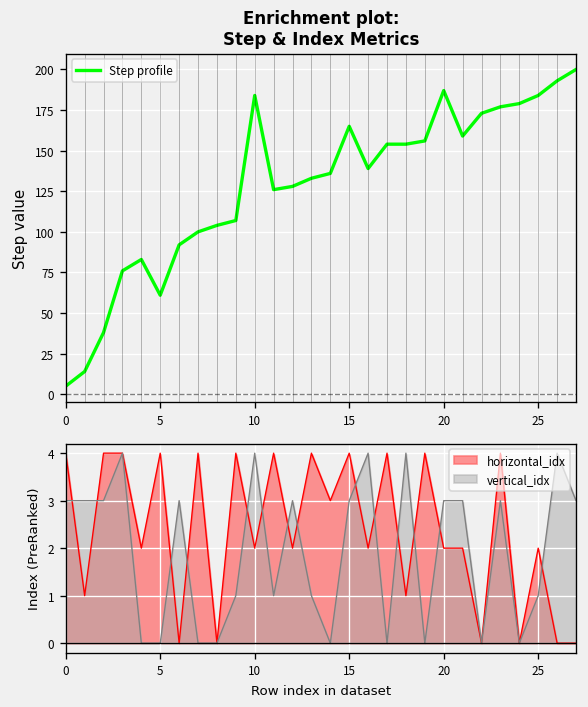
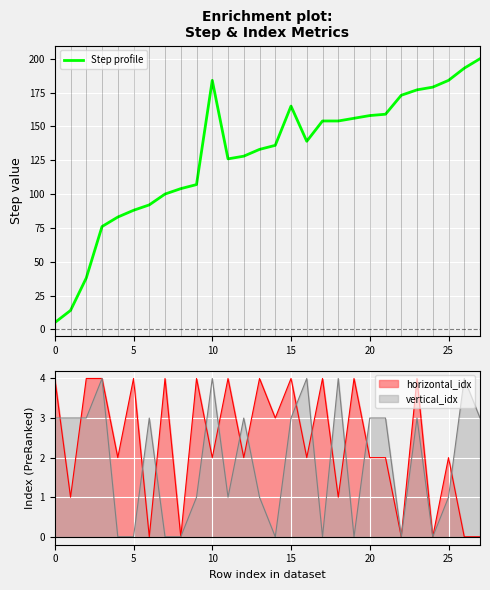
  {
    "Enrichment plot: Step & Index Metrics": {
      "0": 5,
-     "5": 61,
+     "5": 88,
      "10": 184,
      "15": 165,
-     "20": 187,
+     "20": 158,
      "25": 184
    }
  }
